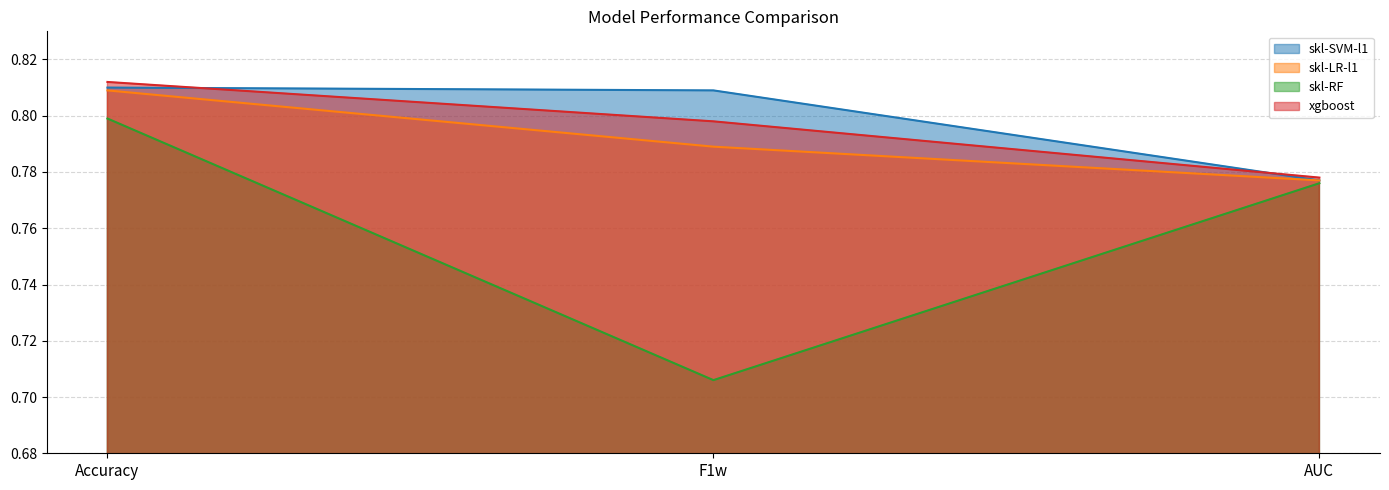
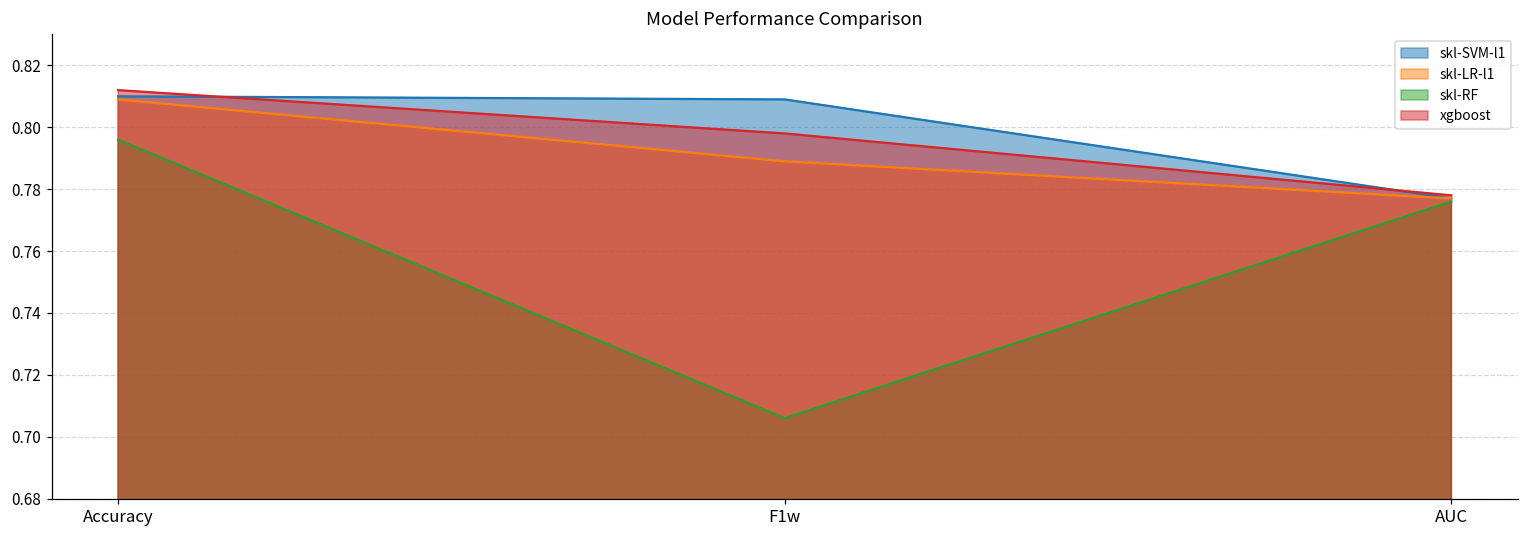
  {
    "skl-SVM-l1": {
      "Accuracy": 0.810,
      "F1w": 0.809
    },
    "skl-LR-l1": {
      "Accuracy": 0.809,
      "F1w": 0.789
    },
    "skl-RF": {
-     "Accuracy": 0.799,
+     "Accuracy": 0.796,
      "F1w": 0.706,
      "AUC": 0.776
    },
    "xgboost": {
      "Accuracy": 0.812,
      "F1w": 0.798,
      "AUC": 0.778
    }
  }
